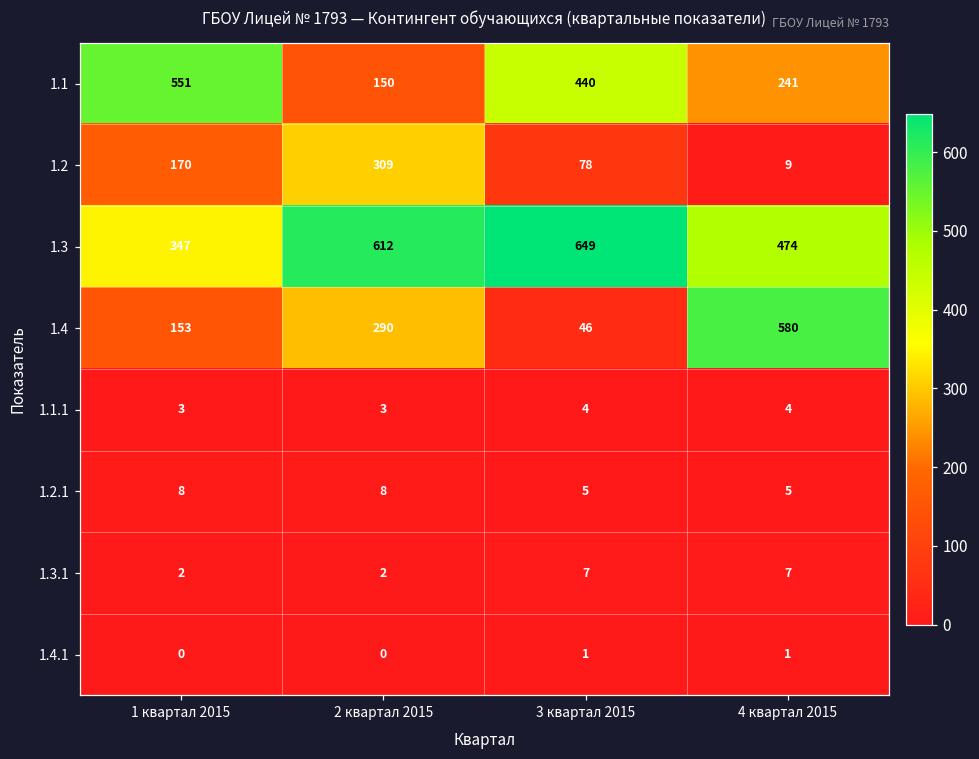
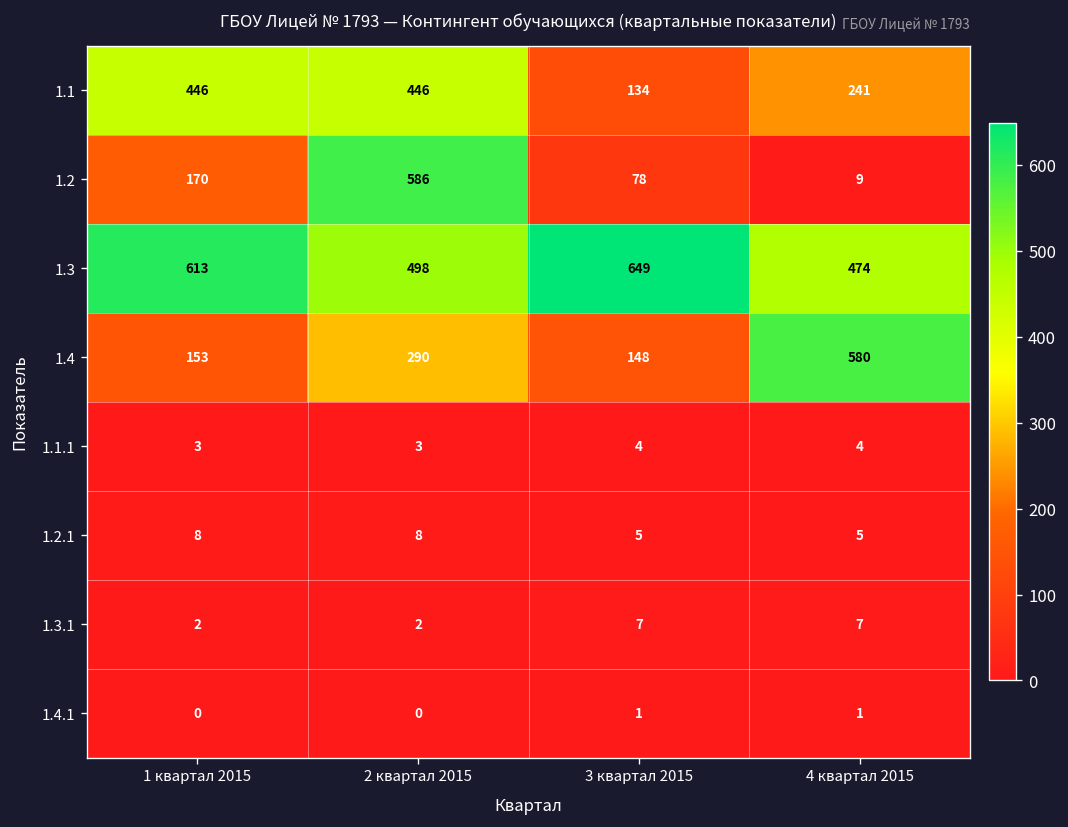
  {
    "1.1": {
-     "1 квартал 2015": 551,
-     "2 квартал 2015": 150,
-     "3 квартал 2015": 440,
+     "1 квартал 2015": 446,
+     "2 квартал 2015": 446,
+     "3 квартал 2015": 134,
      "4 квартал 2015": 241
    },
    "1.2": {
      "1 квартал 2015": 170,
-     "2 квартал 2015": 309,
+     "2 квартал 2015": 586,
      "3 квартал 2015": 78,
      "4 квартал 2015": 9
    },
    "1.3": {
-     "1 квартал 2015": 347,
-     "2 квартал 2015": 612,
+     "1 квартал 2015": 613,
+     "2 квартал 2015": 498,
      "3 квартал 2015": 649,
      "4 квартал 2015": 474
    },
    "1.4": {
      "1 квартал 2015": 153,
      "2 квартал 2015": 290,
-     "3 квартал 2015": 46,
+     "3 квартал 2015": 148,
      "4 квартал 2015": 580
    },
    "1.1.1": {
      "1 квартал 2015": 3,
      "2 квартал 2015": 3,
      "3 квартал 2015": 4,
      "4 квартал 2015": 4
    },
    "1.2.1": {
      "1 квартал 2015": 8,
      "2 квартал 2015": 8,
      "3 квартал 2015": 5,
      "4 квартал 2015": 5
    },
    "1.3.1": {
      "1 квартал 2015": 2,
      "2 квартал 2015": 2,
      "3 квартал 2015": 7,
      "4 квартал 2015": 7
    },
    "1.4.1": {
      "1 квартал 2015": 0,
      "2 квартал 2015": 0,
      "3 квартал 2015": 1,
      "4 квартал 2015": 1
    }
  }
